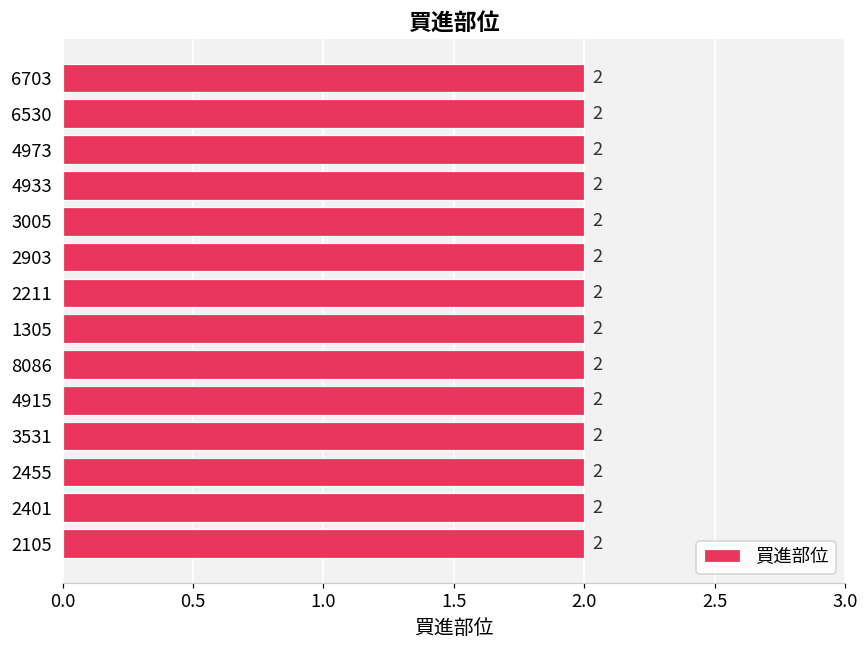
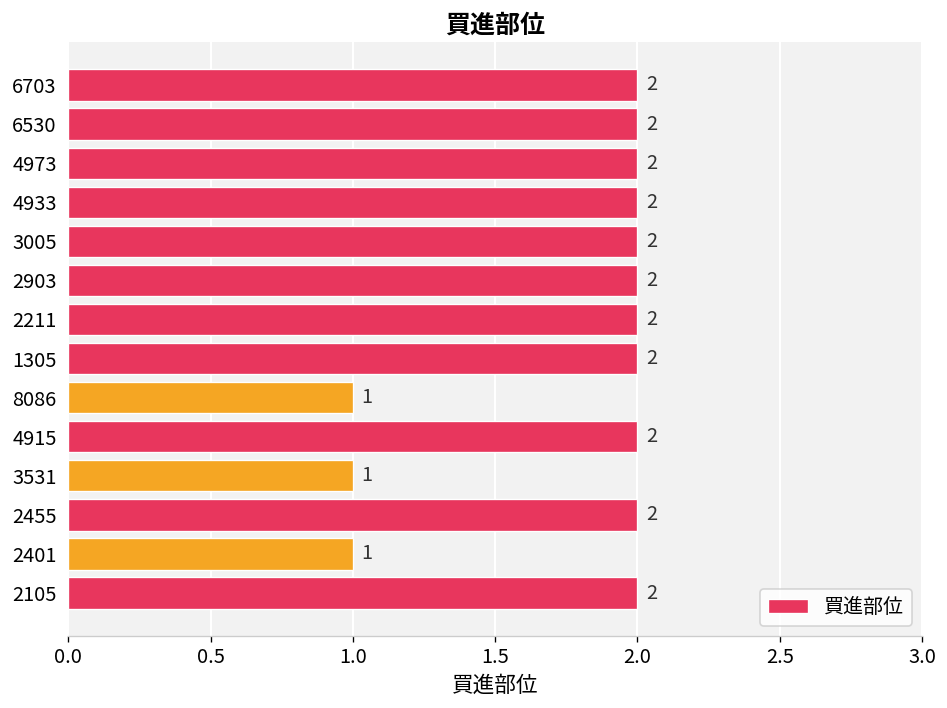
  {
    "6703": 2,
    "6530": 2,
    "4973": 2,
    "4933": 2,
    "3005": 2,
    "2903": 2,
    "2211": 2,
    "1305": 2,
-   "8086": 2,
+   "8086": 1,
    "4915": 2,
-   "3531": 2,
+   "3531": 1,
    "2455": 2,
-   "2401": 2,
+   "2401": 1,
    "2105": 2
  }
